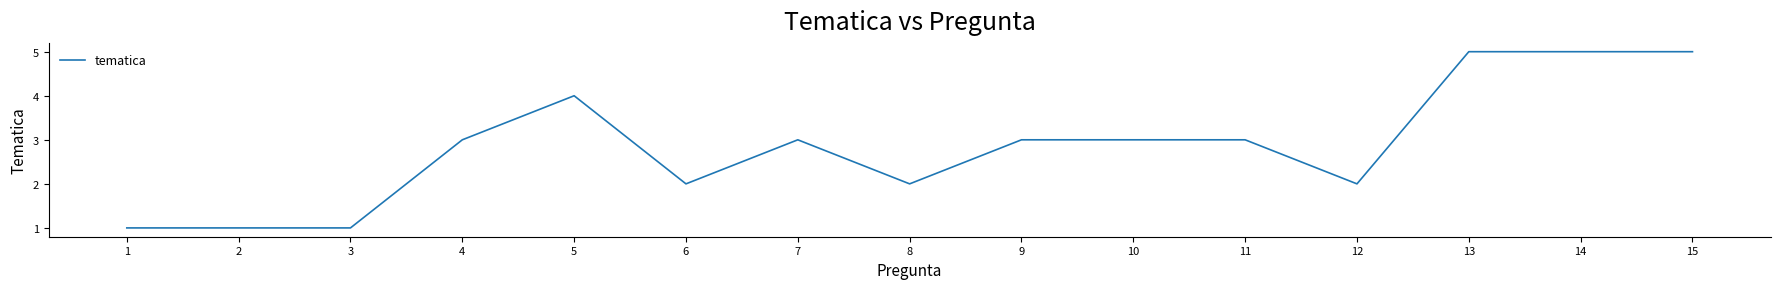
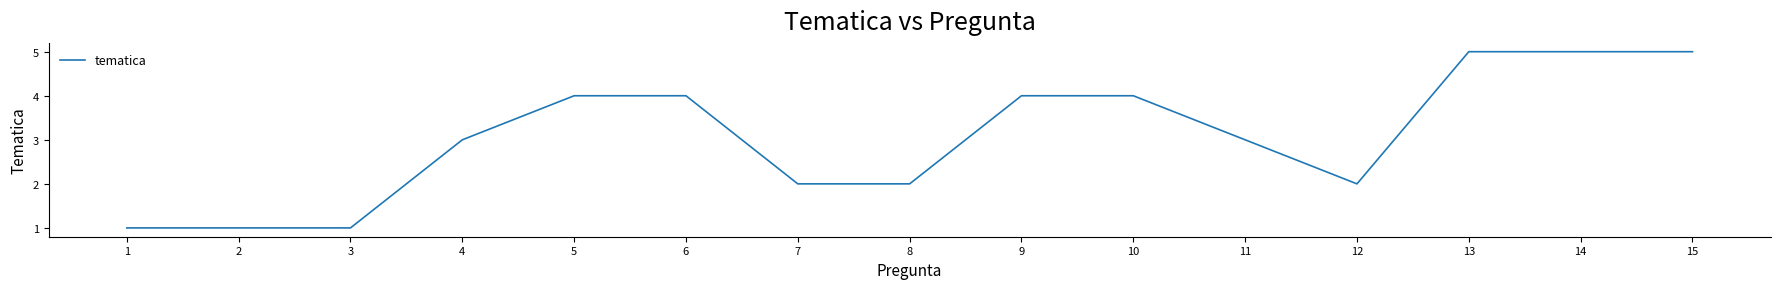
  {
    "1": 1,
    "2": 1,
    "3": 1,
    "4": 3,
    "5": 4,
-   "6": 2,
-   "7": 3,
+   "6": 4,
+   "7": 2,
    "8": 2,
-   "9": 3,
-   "10": 3,
+   "9": 4,
+   "10": 4,
    "11": 3,
    "12": 2,
    "13": 5,
    "14": 5,
    "15": 5
  }
